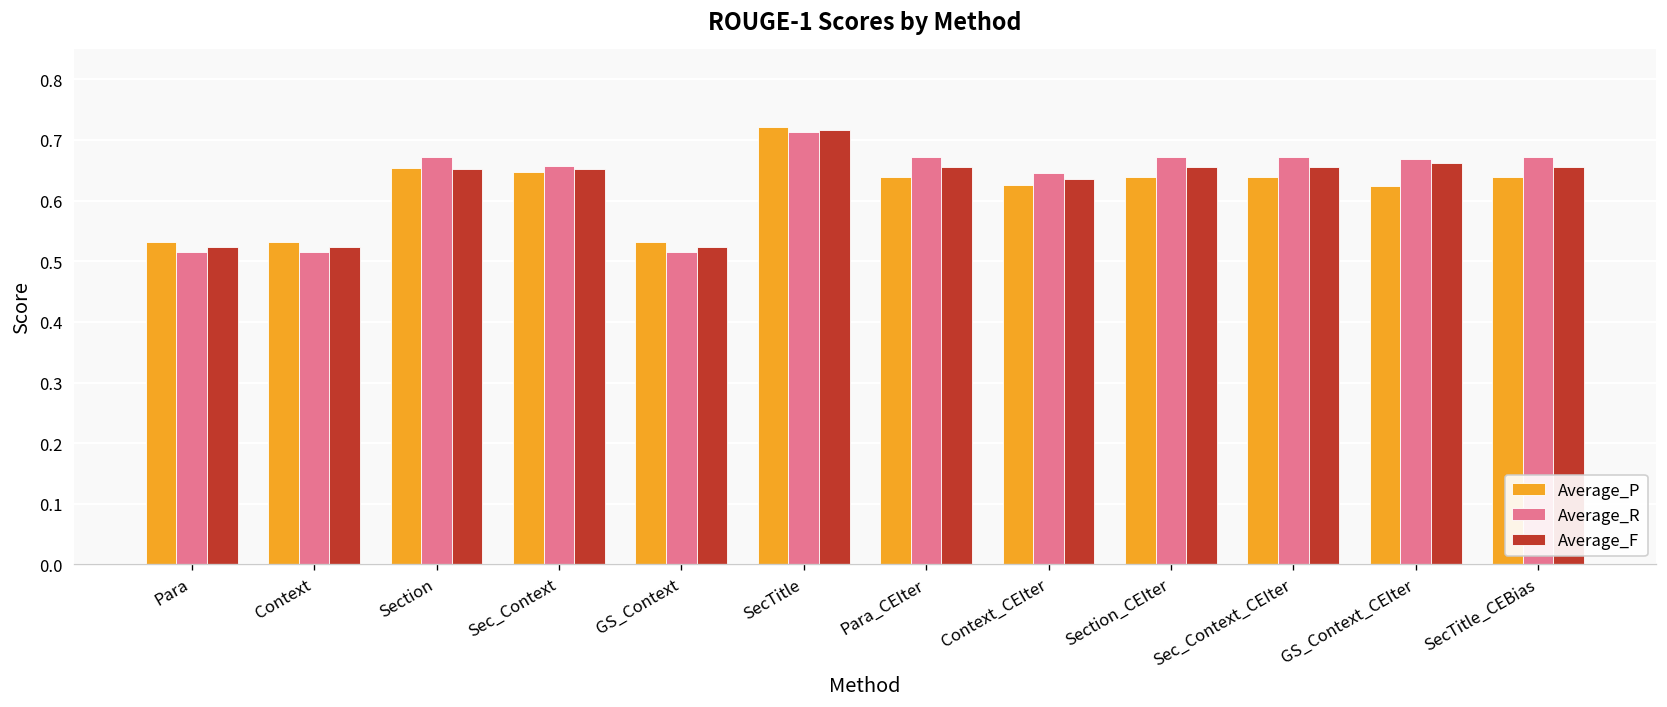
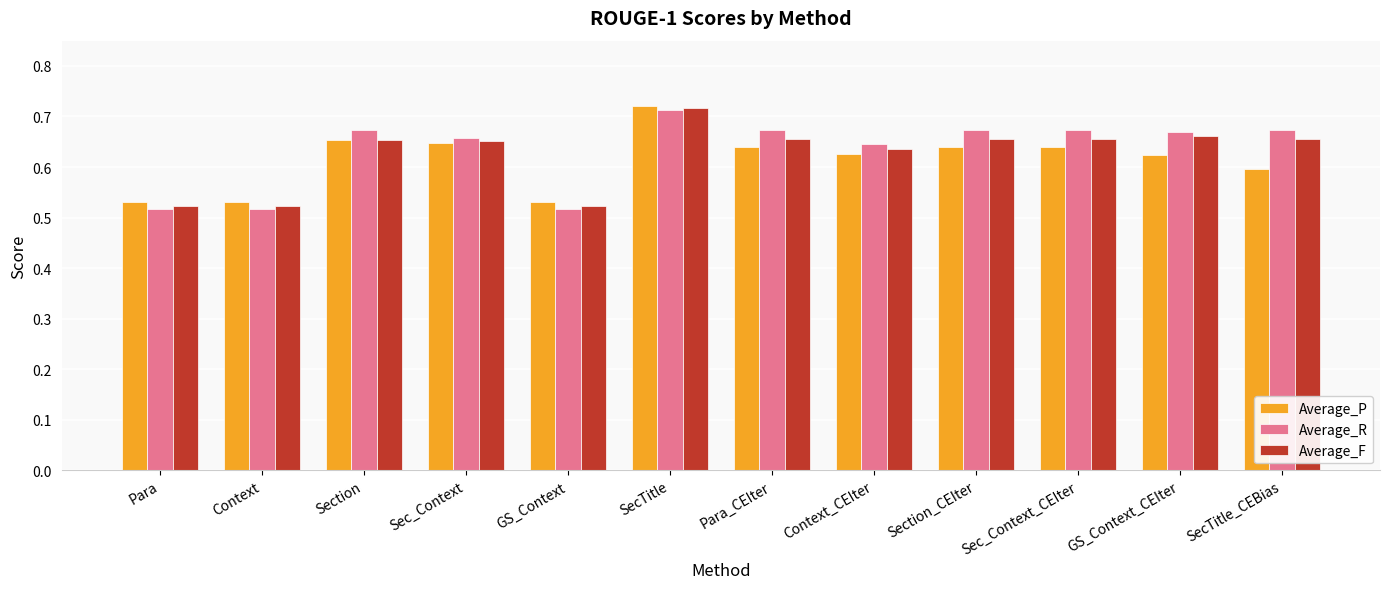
  {
    "Average_P": {
      "Para": 0.53,
      "Context": 0.53,
      "Section": 0.65,
      "Sec_Context": 0.65,
      "GS_Context": 0.53,
      "SecTitle": 0.72,
      "Para_CEIter": 0.64,
      "Context_CEIter": 0.63,
      "Section_CEIter": 0.64,
      "Sec_Context_CEIter": 0.64,
      "GS_Context_CEIter": 0.62,
-     "SecTitle_CEBias": 0.64
+     "SecTitle_CEBias": 0.60
    },
    "Average_R": {
      "Para": 0.52,
      "Context": 0.52,
      "Section": 0.67,
      "Sec_Context": 0.66,
      "GS_Context": 0.52,
      "SecTitle": 0.71,
      "Para_CEIter": 0.67,
      "Context_CEIter": 0.65,
      "Section_CEIter": 0.67,
      "Sec_Context_CEIter": 0.67,
      "GS_Context_CEIter": 0.67,
      "SecTitle_CEBias": 0.67
    },
    "Average_F": {
      "Para": 0.52,
      "Context": 0.52,
      "Section": 0.65,
      "Sec_Context": 0.65,
      "GS_Context": 0.52,
      "SecTitle": 0.72,
      "Para_CEIter": 0.66,
      "Context_CEIter": 0.64,
      "Section_CEIter": 0.66,
      "Sec_Context_CEIter": 0.66,
      "GS_Context_CEIter": 0.66,
      "SecTitle_CEBias": 0.66
    }
  }
